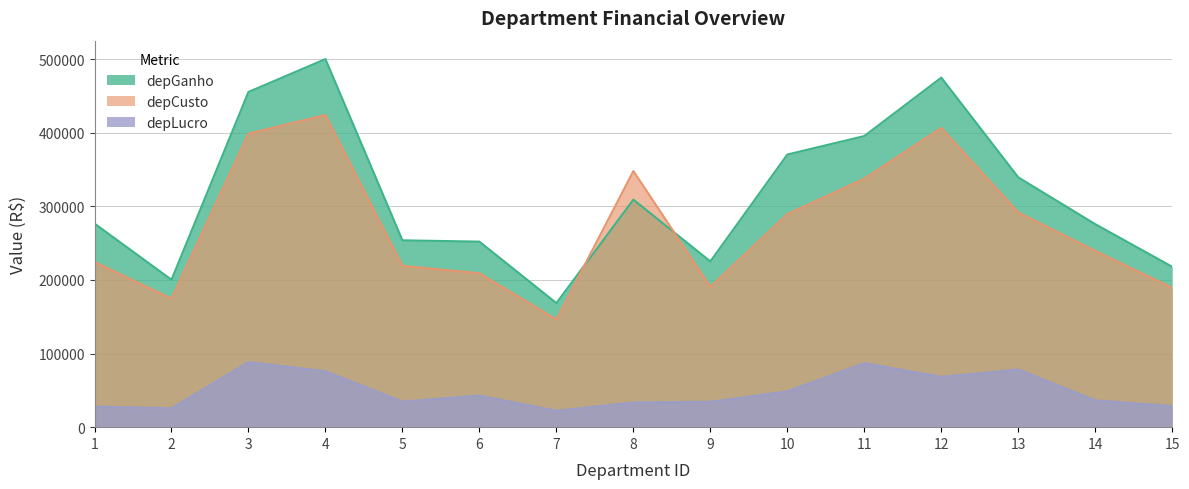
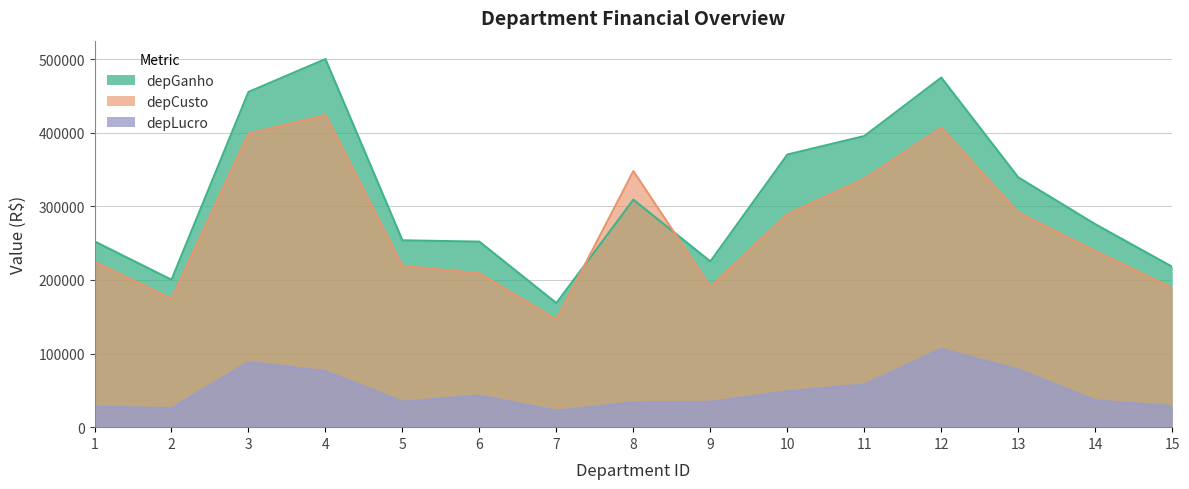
  {
    "depGanho": {
-     "1": 280000,
+     "1": 250000,
      "2": 200000,
      "3": 460000,
      "4": 500000,
      "5": 250000,
      "6": 250000,
      "7": 170000,
      "8": 310000,
      "9": 230000,
      "10": 370000,
      "11": 400000,
      "12": 470000,
      "13": 340000,
      "14": 280000,
      "15": 220000
    },
    "depCusto": {
      "1": 220000,
      "2": 170000,
      "3": 400000,
      "4": 420000,
      "5": 220000,
      "6": 210000,
      "7": 150000,
      "8": 350000,
      "9": 190000,
      "10": 290000,
      "11": 340000,
      "12": 410000,
      "13": 290000,
      "14": 240000,
      "15": 190000
    },
    "depLucro": {
      "1": 30000,
      "2": 30000,
      "3": 90000,
      "4": 80000,
      "5": 30000,
      "6": 40000,
      "7": 20000,
      "8": 30000,
      "9": 30000,
      "10": 50000,
-     "11": 90000,
-     "12": 70000,
+     "11": 60000,
+     "12": 110000,
      "13": 80000,
      "14": 40000,
      "15": 30000
    }
  }
